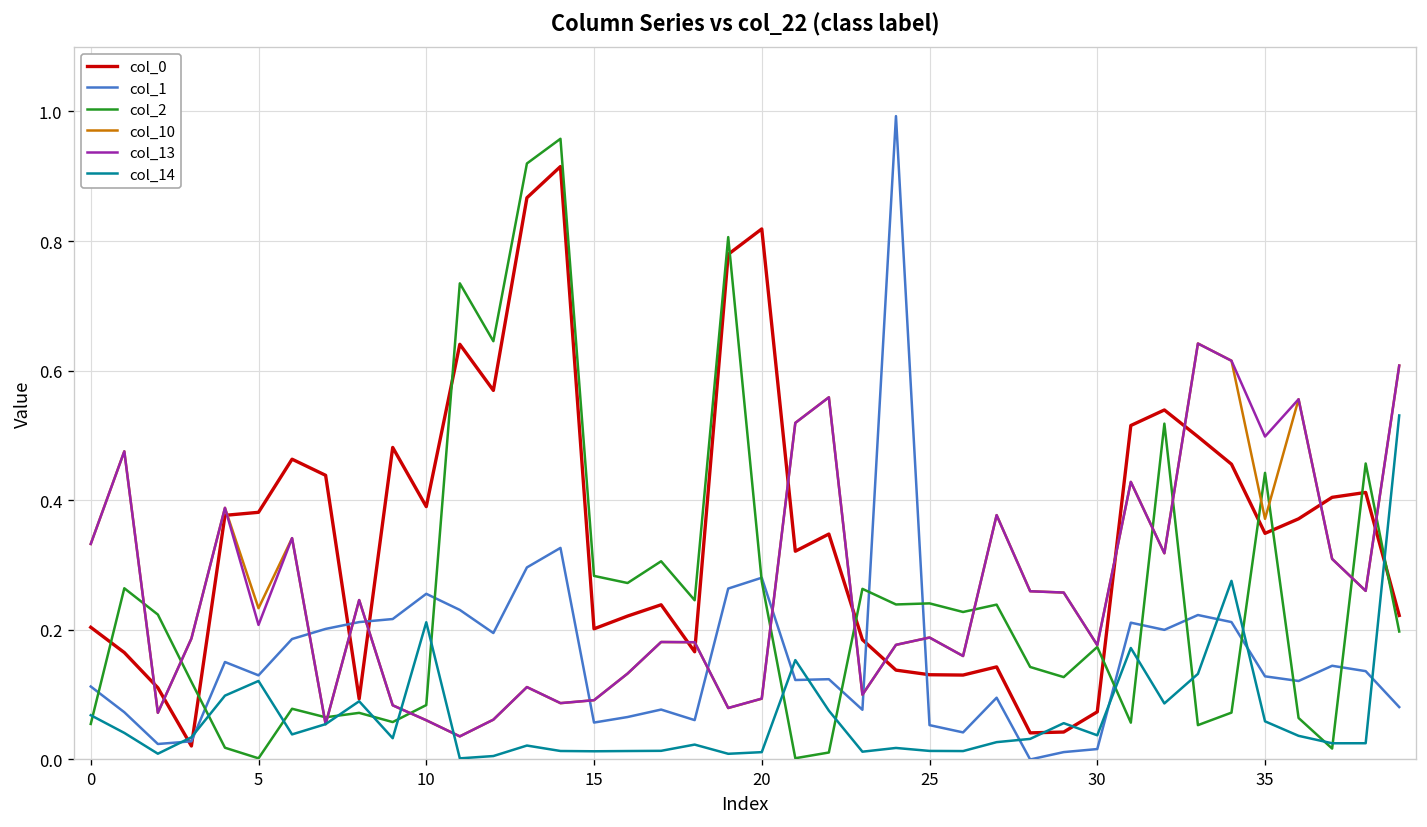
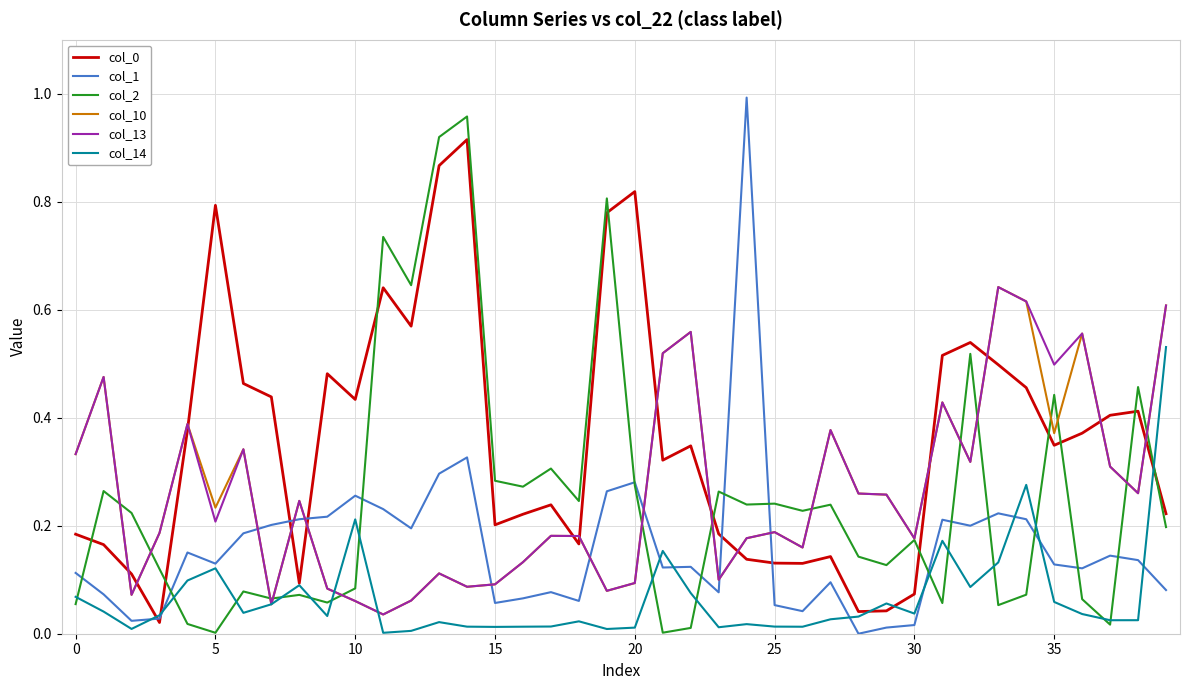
  {
    "col_0": {
-     "0": 0.20,
-     "5": 0.38,
-     "10": 0.39,
+     "0": 0.18,
+     "5": 0.79,
+     "10": 0.43,
      "15": 0.20,
      "20": 0.82,
      "25": 0.13,
      "30": 0.07,
      "35": 0.35
    },
    "col_1": {
      "0": 0.11,
      "5": 0.13,
      "10": 0.26,
      "15": 0.06,
      "20": 0.28,
      "25": 0.05,
      "30": 0.02,
      "35": 0.13
    },
    "col_2": {
      "0": 0.05,
      "5": 0.00,
      "10": 0.08,
      "15": 0.28,
      "20": 0.27,
      "25": 0.24,
      "35": 0.44
    },
    "col_10": {
      "5": 0.23,
      "35": 0.37
    },
    "col_13": {
      "5": 0.21,
      "35": 0.50
    },
    "col_14": {
      "0": 0.07,
      "5": 0.12,
      "10": 0.21,
      "15": 0.01,
      "20": 0.01,
      "25": 0.01,
      "30": 0.04,
      "35": 0.06
    }
  }
